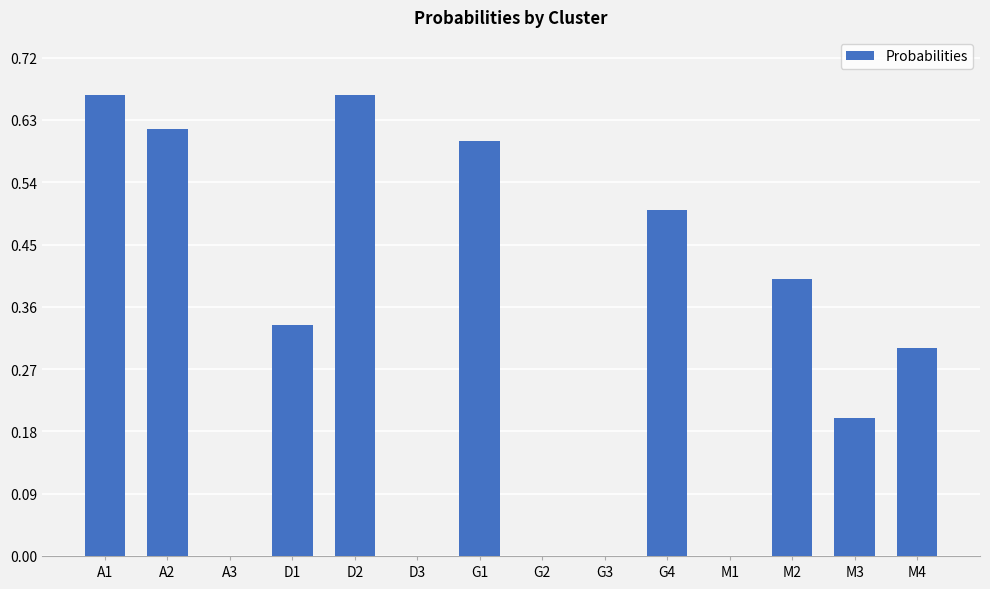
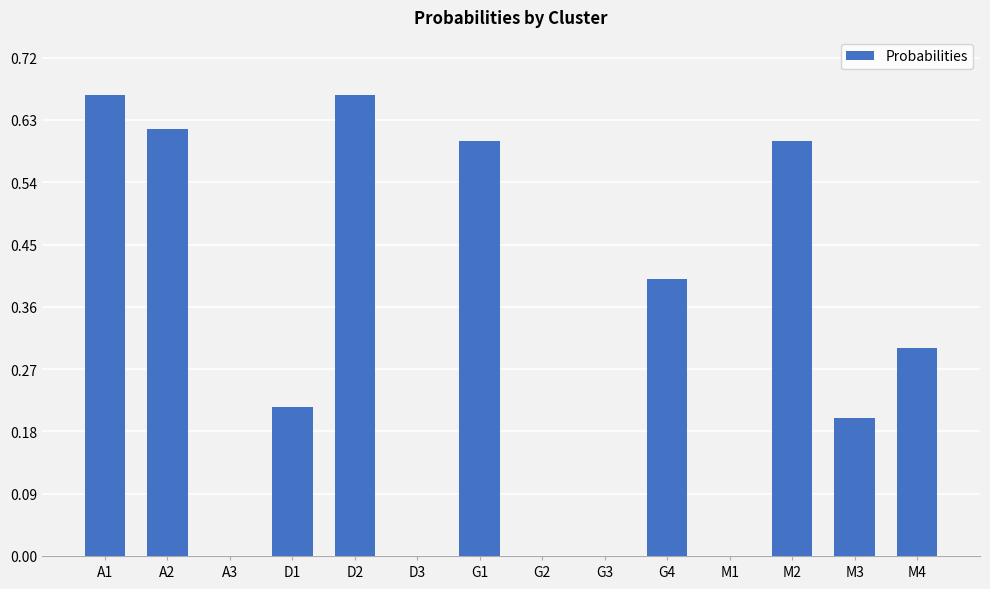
  {
    "A1": 0.67,
    "A2": 0.62,
    "A3": 0.00,
-   "D1": 0.33,
+   "D1": 0.22,
    "D2": 0.67,
    "D3": 0.00,
    "G1": 0.60,
    "G2": 0.00,
    "G3": 0.00,
-   "G4": 0.5,
+   "G4": 0.4,
    "M1": 0.00,
-   "M2": 0.4,
+   "M2": 0.6,
    "M3": 0.20,
    "M4": 0.30
  }
